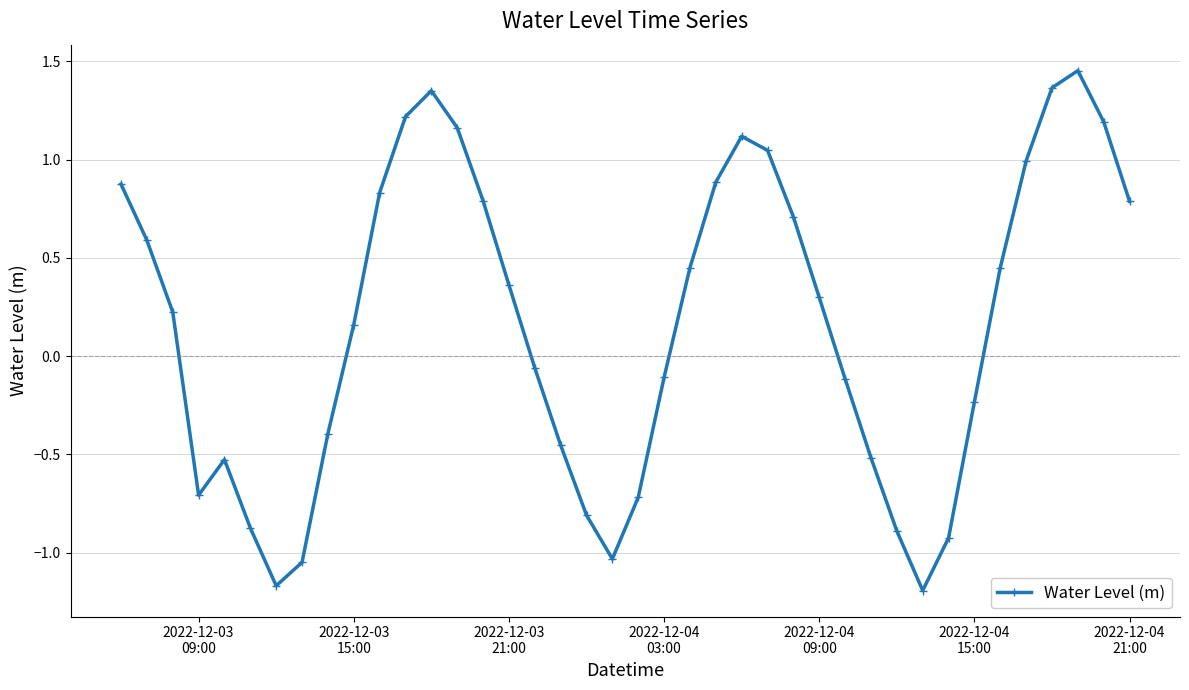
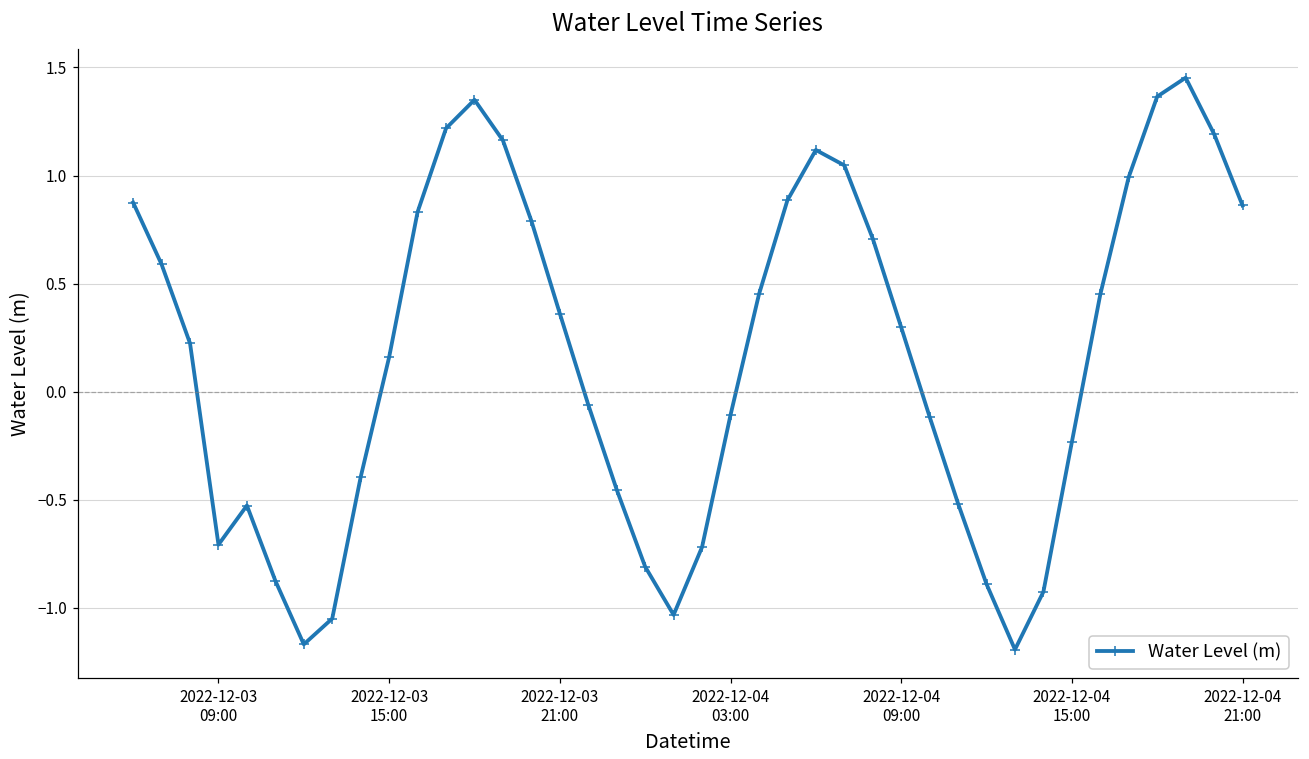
  {
    "2022-12-03 09:00": -0.71,
    "2022-12-03 15:00": 0.16,
    "2022-12-03 21:00": 0.36,
    "2022-12-04 03:00": -0.11,
    "2022-12-04 09:00": 0.30,
    "2022-12-04 15:00": -0.23,
-   "2022-12-04 21:00": 0.79
+   "2022-12-04 21:00": 0.86
  }
